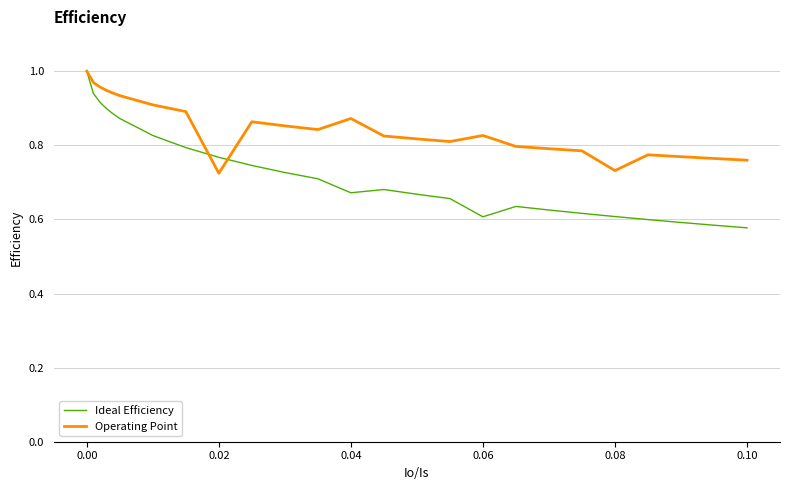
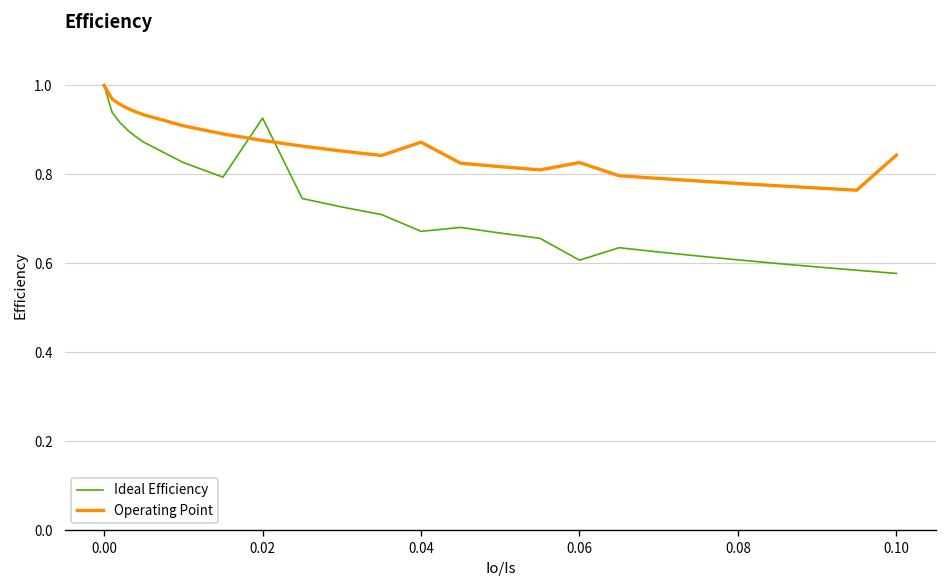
  {
    "Ideal Efficiency": {
-     "0.02": 0.77,
+     "0.02": 0.93,
      "0.04": 0.67,
      "0.06": 0.61,
      "0.08": 0.61,
      "0.10": 0.58
    },
    "Operating Point": {
-     "0.02": 0.72,
+     "0.02": 0.88,
      "0.04": 0.87,
      "0.06": 0.83,
-     "0.08": 0.73,
-     "0.10": 0.76
+     "0.08": 0.78,
+     "0.10": 0.84
    }
  }
